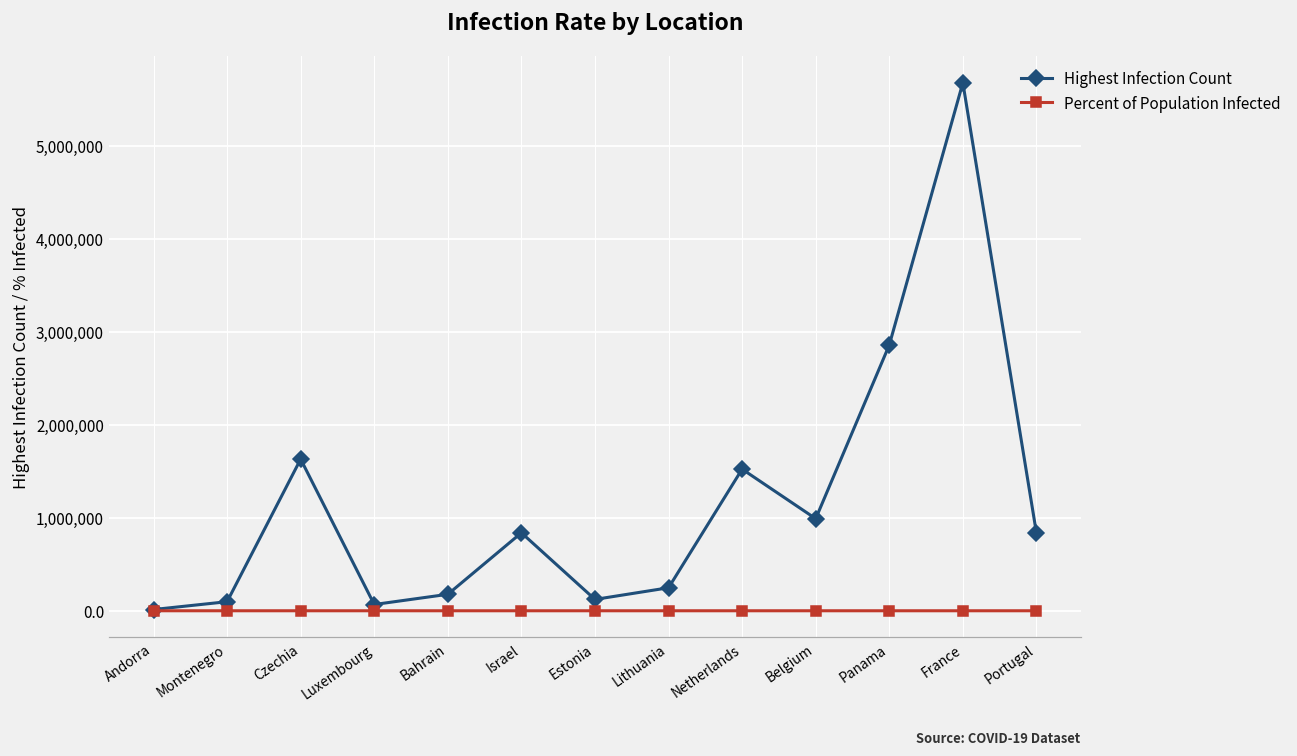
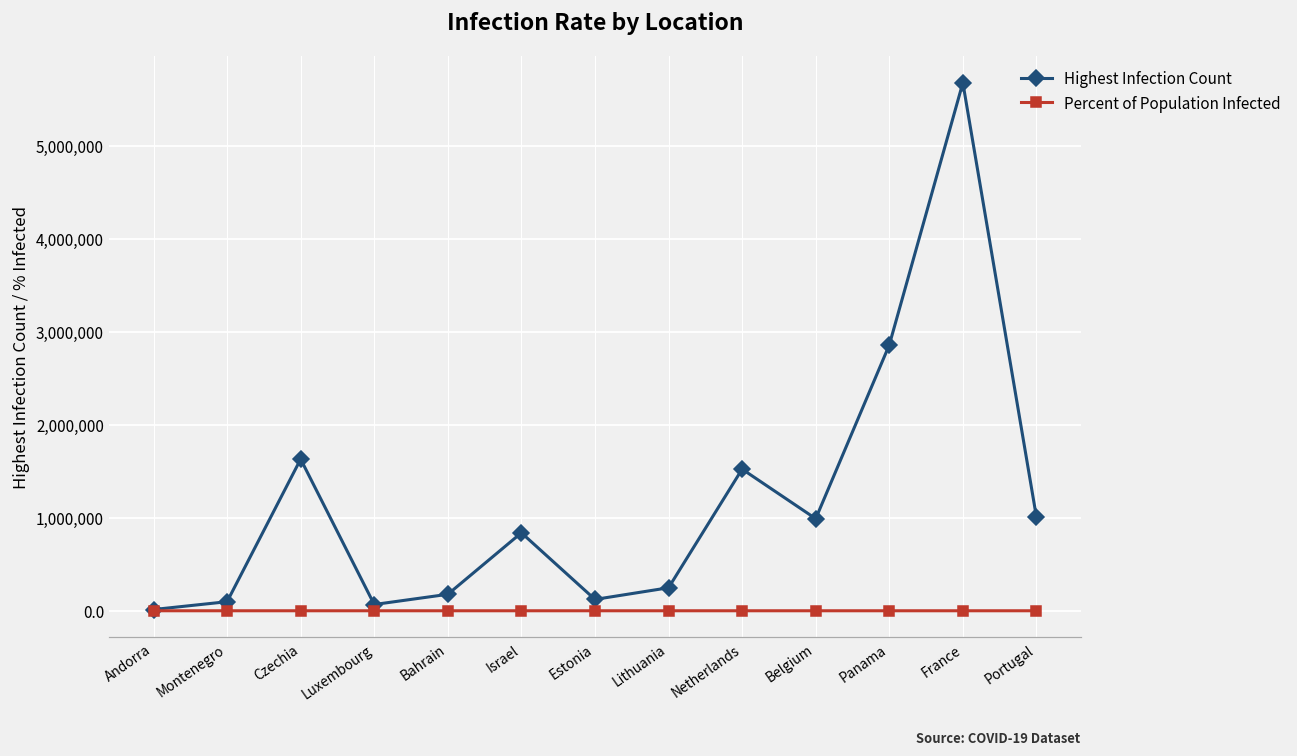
  {
    "Highest Infection Count": {
      "Montenegro": "100,000",
      "Czechia": "1,600,000",
      "Luxembourg": "100,000",
      "Bahrain": "200,000",
      "Israel": "800,000",
      "Estonia": "100,000",
      "Lithuania": "200,000",
      "Netherlands": "1,500,000",
      "Belgium": "1,000,000",
      "Panama": "2,900,000",
      "France": "5,700,000",
-     "Portugal": "800,000"
+     "Portugal": "1,000,000"
    },
    "Percent of Population Infected": {
      "Montenegro": "0",
      "Czechia": "0",
      "Luxembourg": "0",
      "Bahrain": "0",
      "Israel": "0",
      "Estonia": "0",
      "Lithuania": "0",
      "Netherlands": "0",
      "Belgium": "0",
      "Panama": "0",
      "France": "0",
      "Portugal": "0"
    }
  }
